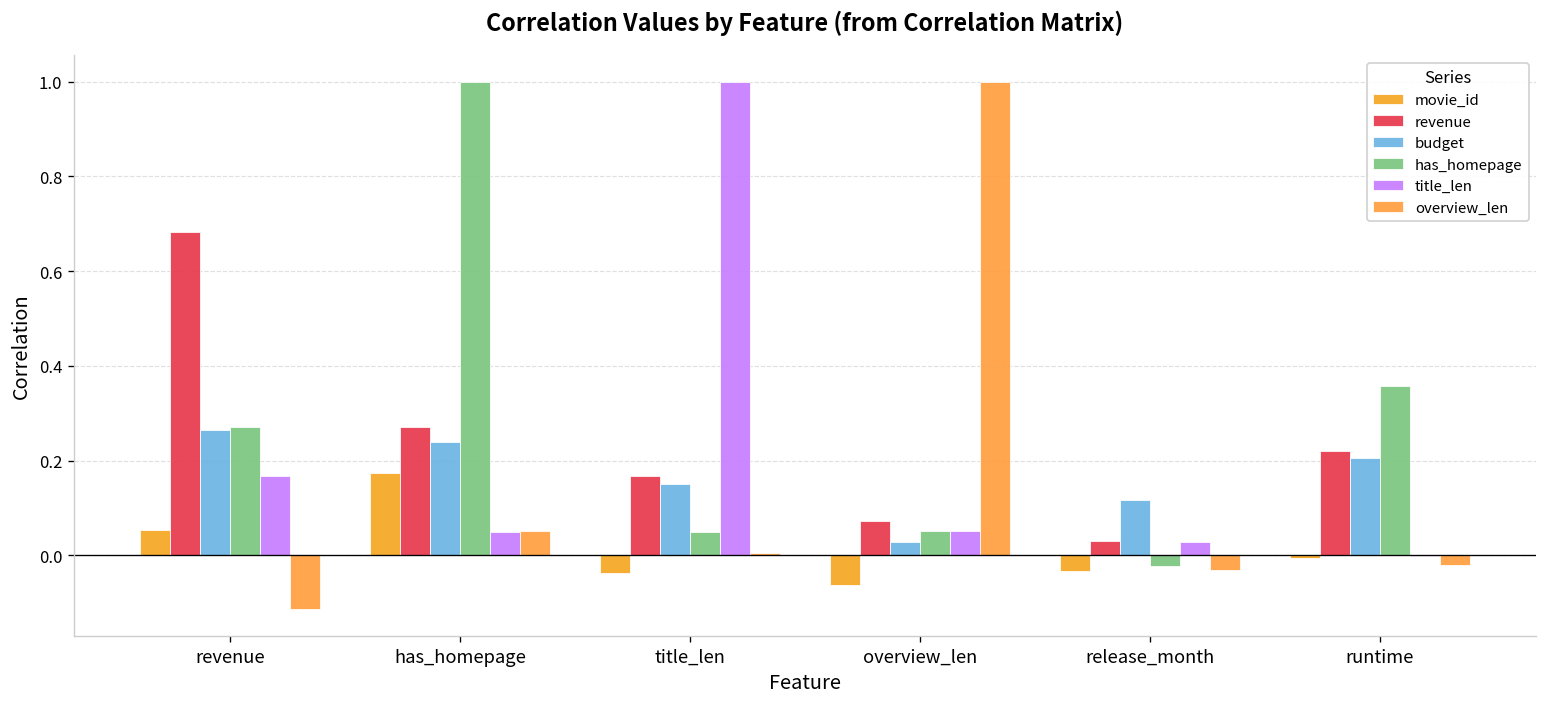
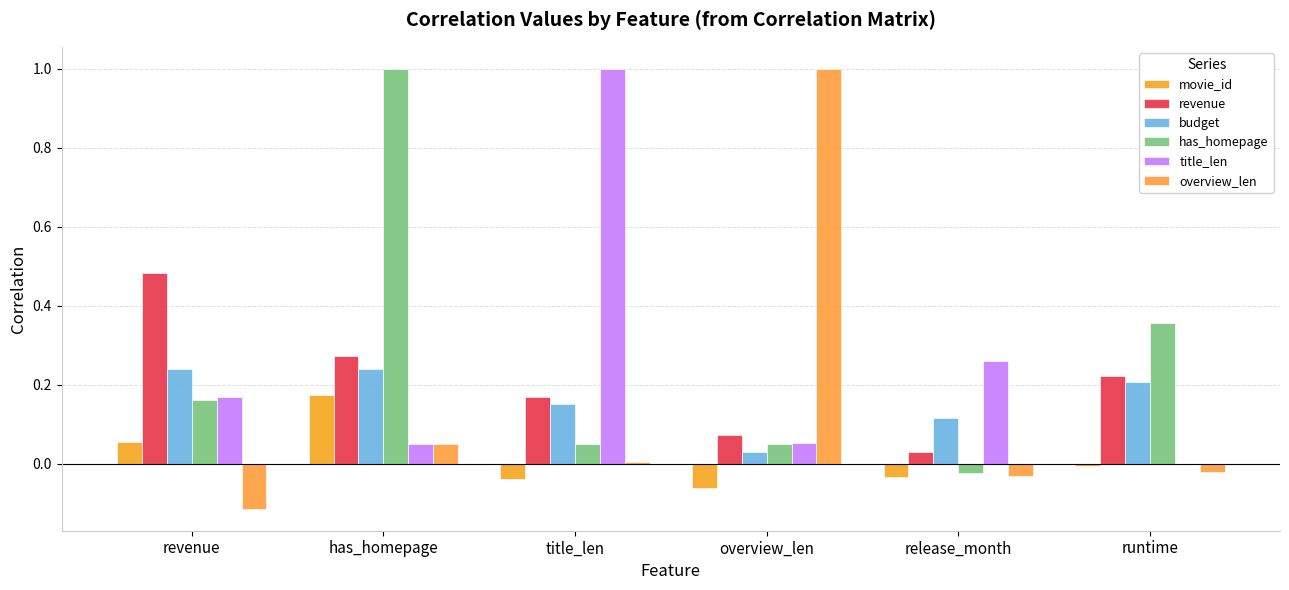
  {
    "revenue": {
-     "revenue": 0.68,
+     "revenue": 0.48,
      "has_homepage": 0.27,
      "title_len": 0.17,
      "overview_len": 0.07,
      "release_month": 0.03,
      "runtime": 0.22
    },
    "budget": {
-     "revenue": 0.26,
+     "revenue": 0.24,
      "has_homepage": 0.24,
      "title_len": 0.15,
      "overview_len": 0.03,
      "release_month": 0.12,
      "runtime": 0.21
    },
    "has_homepage": {
-     "revenue": 0.27,
+     "revenue": 0.16,
      "has_homepage": 1.00,
      "title_len": 0.05,
      "overview_len": 0.05,
      "release_month": -0.02,
      "runtime": 0.36
    },
    "title_len": {
      "revenue": 0.17,
      "has_homepage": 0.05,
      "title_len": 1.00,
      "overview_len": 0.05,
-     "release_month": 0.03
+     "release_month": 0.26
    }
  }
